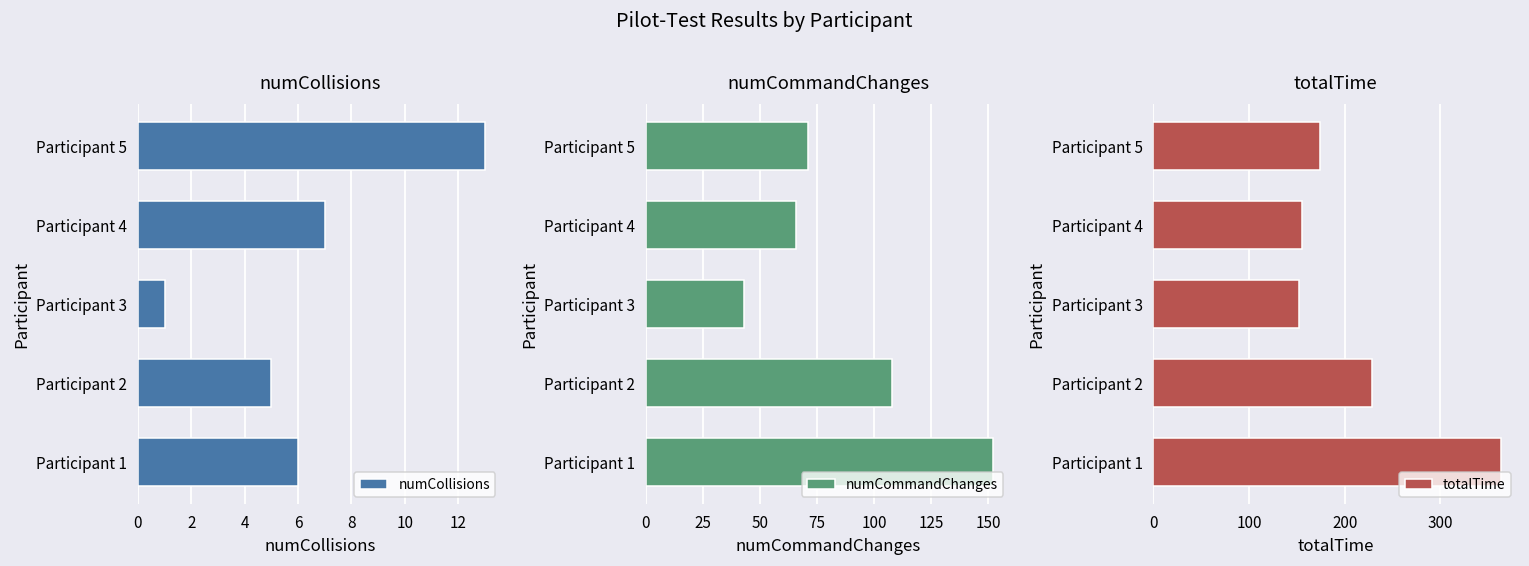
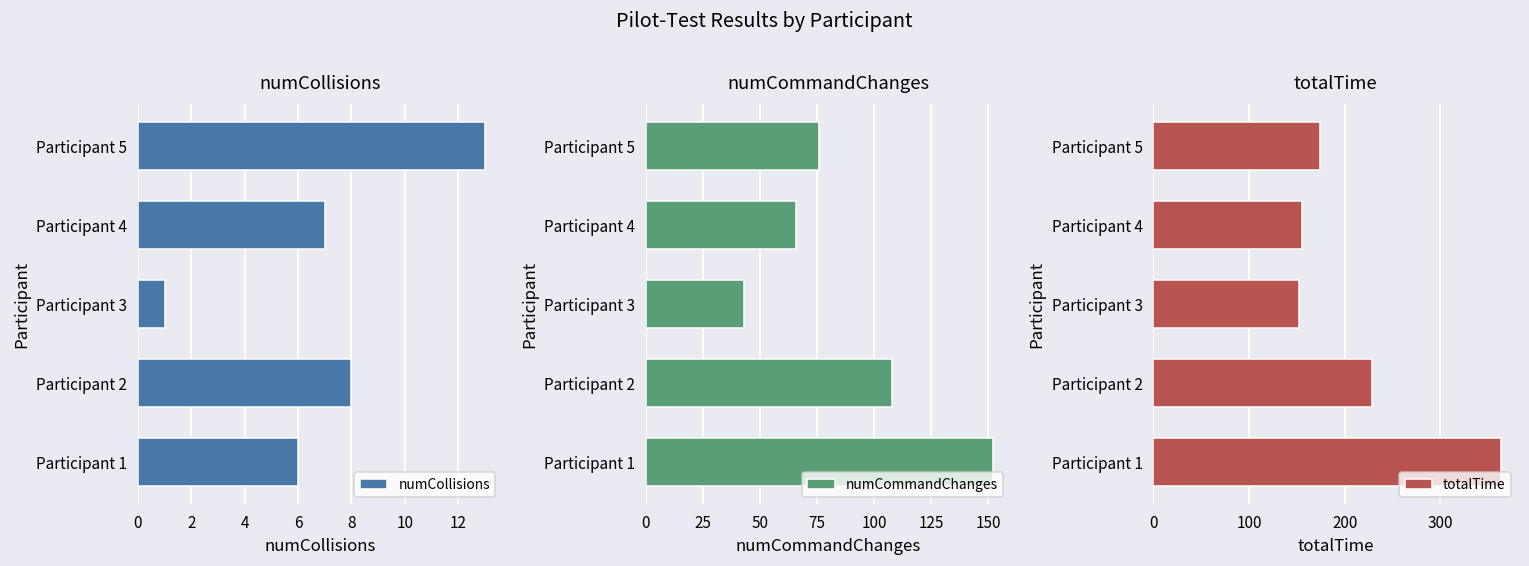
  {
    "numCollisions": {
      "Participant 5": 13,
      "Participant 4": 7,
      "Participant 3": 1,
-     "Participant 2": 5,
+     "Participant 2": 8,
      "Participant 1": 6
    },
    "numCommandChanges": {
-     "Participant 5": 71,
+     "Participant 5": 76,
      "Participant 4": 66,
      "Participant 3": 43,
      "Participant 2": 108,
      "Participant 1": 152
    },
    "totalTime": {
      "Participant 5": 170,
      "Participant 4": 160,
      "Participant 3": 150,
      "Participant 2": 230,
      "Participant 1": 360
    }
  }
